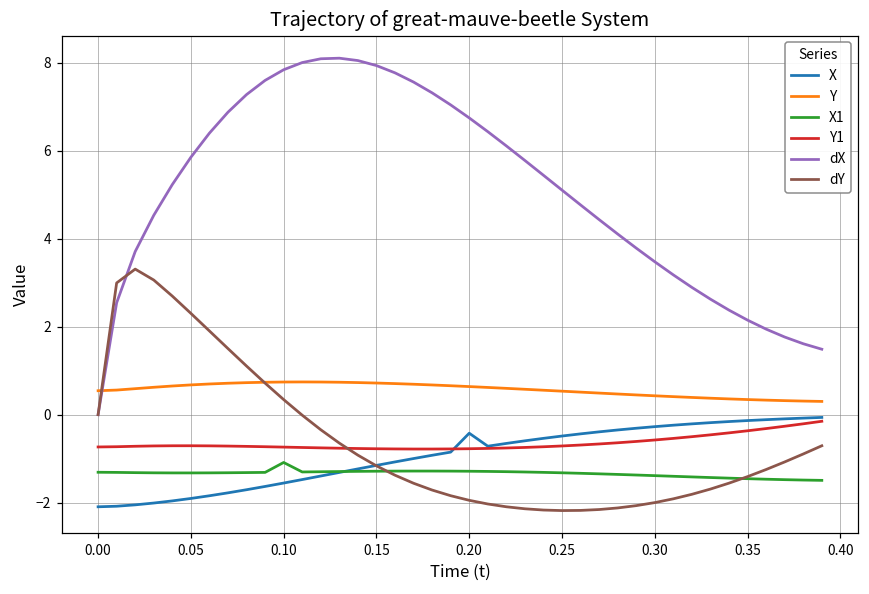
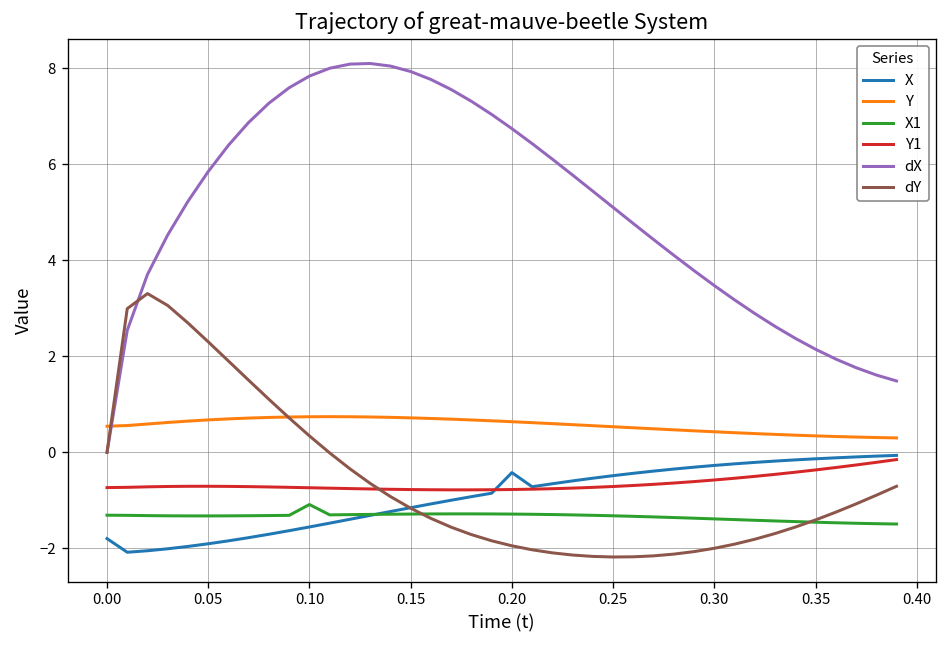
  {
    "X": {
-     "0.00": -2.1,
+     "0.00": -1.8,
      "0.05": -1.9,
      "0.10": -1.6,
      "0.20": -0.4,
      "0.25": -0.5,
      "0.30": -0.3,
      "0.35": -0.1
    },
    "Y": {
      "0.00": 0.5,
      "0.05": 0.7,
      "0.10": 0.7,
      "0.15": 0.7,
      "0.20": 0.6,
      "0.25": 0.5,
      "0.30": 0.4,
      "0.35": 0.3
    },
    "X1": {
      "0.00": -1.3,
      "0.05": -1.3,
      "0.10": -1.1,
      "0.15": -1.3,
      "0.20": -1.3,
      "0.25": -1.3,
      "0.30": -1.4
    },
    "Y1": {
      "0.00": -0.7,
      "0.05": -0.7,
      "0.10": -0.7,
      "0.15": -0.8,
      "0.20": -0.8,
      "0.25": -0.7,
      "0.30": -0.6,
      "0.35": -0.4
    },
    "dX": {
      "0.05": 5.9,
      "0.10": 7.8,
      "0.15": 7.9,
      "0.20": 6.7,
      "0.25": 5.1,
      "0.30": 3.5,
      "0.35": 2.1
    },
    "dY": {
      "0.05": 2.3,
      "0.10": 0.3,
      "0.20": -1.9,
      "0.25": -2.2,
      "0.30": -2.0
    }
  }
